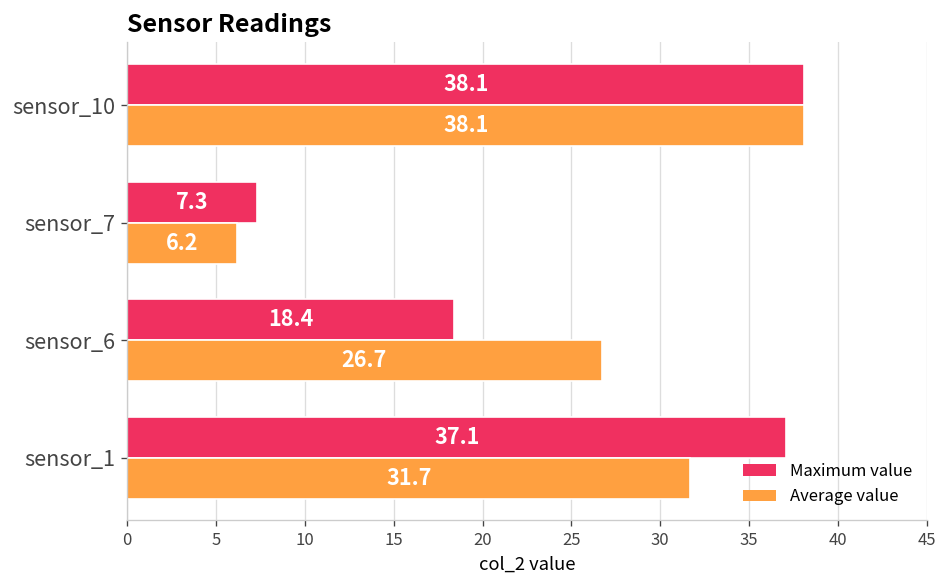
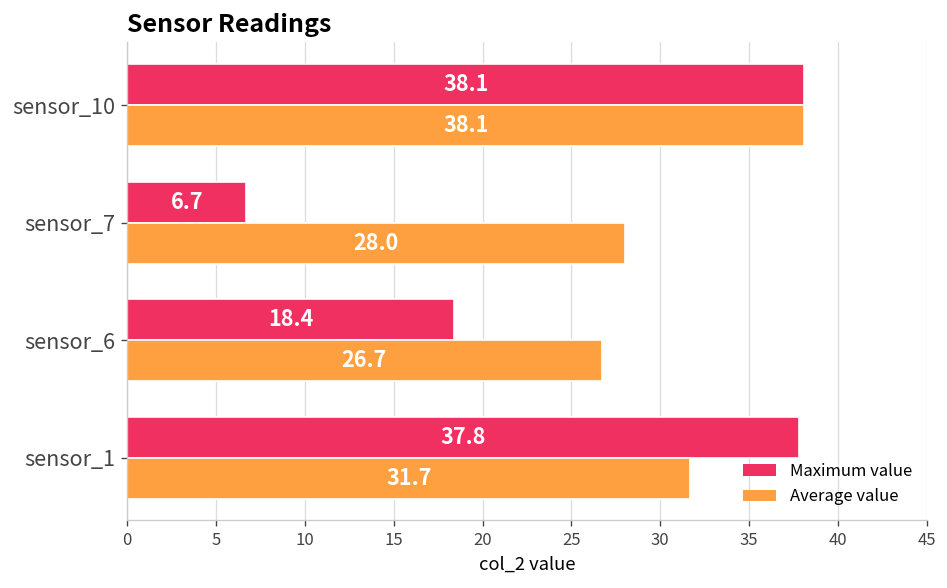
  {
    "Maximum value": {
      "sensor_10": 38.1,
-     "sensor_7": 7.3,
+     "sensor_7": 6.7,
      "sensor_6": 18.4,
-     "sensor_1": 37.1
+     "sensor_1": 37.8
    },
    "Average value": {
      "sensor_10": 38.1,
-     "sensor_7": 6.2,
+     "sensor_7": 28.0,
      "sensor_6": 26.7,
      "sensor_1": 31.7
    }
  }
